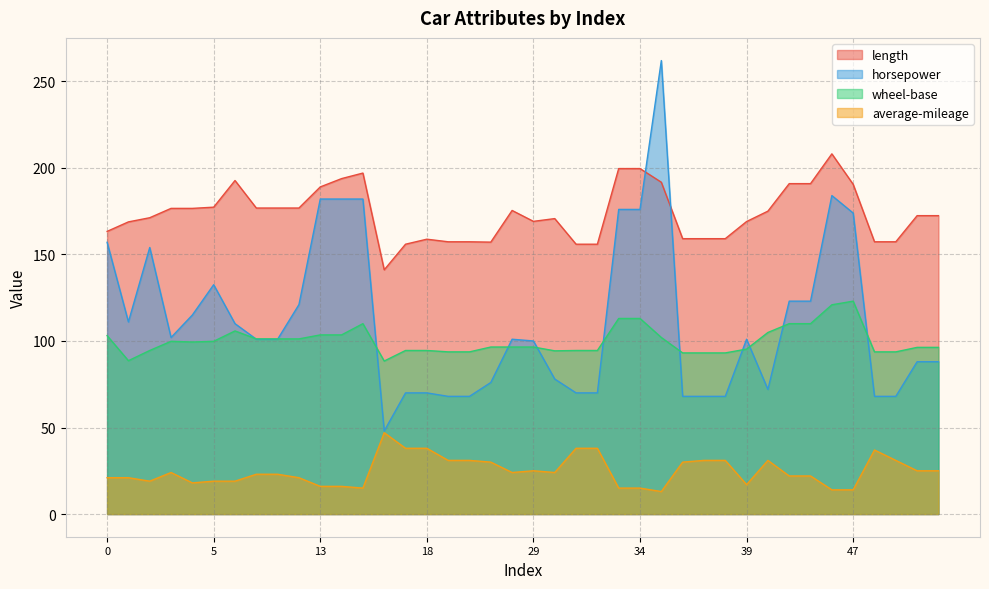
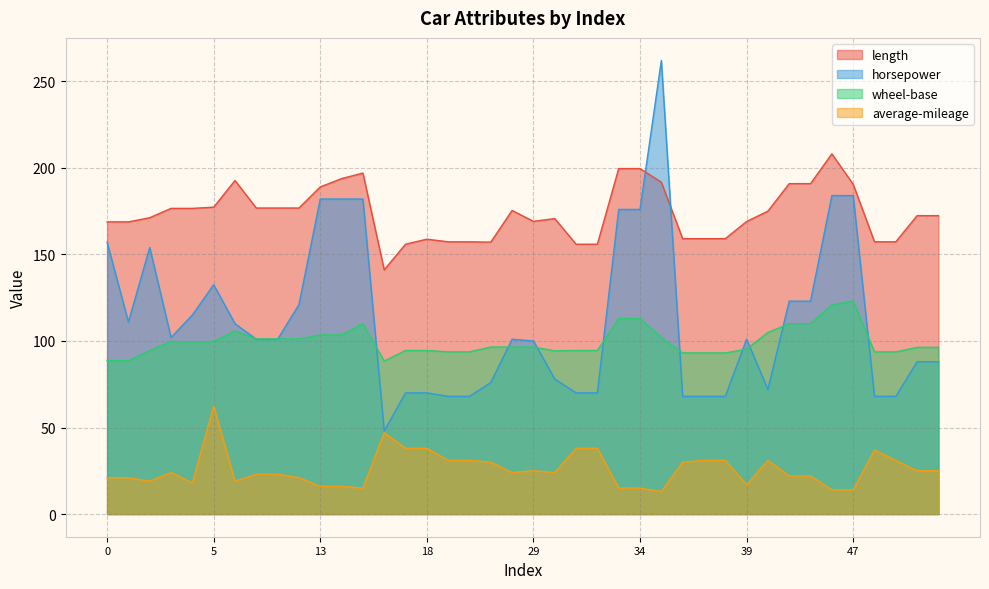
  {
    "length": {
-     "0": 163,
+     "0": 169,
      "5": 177,
      "47": 191
    },
    "horsepower": {
      "0": 157,
      "5": 133,
-     "47": 174
+     "47": 184
    },
    "wheel-base": {
-     "0": 103,
+     "0": 89,
      "5": 100,
      "47": 123
    },
    "average-mileage": {
      "0": 21,
-     "5": 19,
+     "5": 62,
      "47": 14
    }
  }
